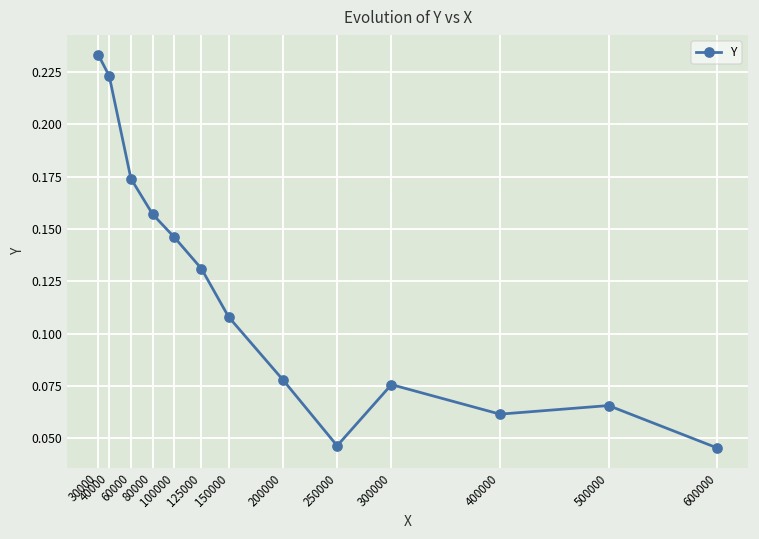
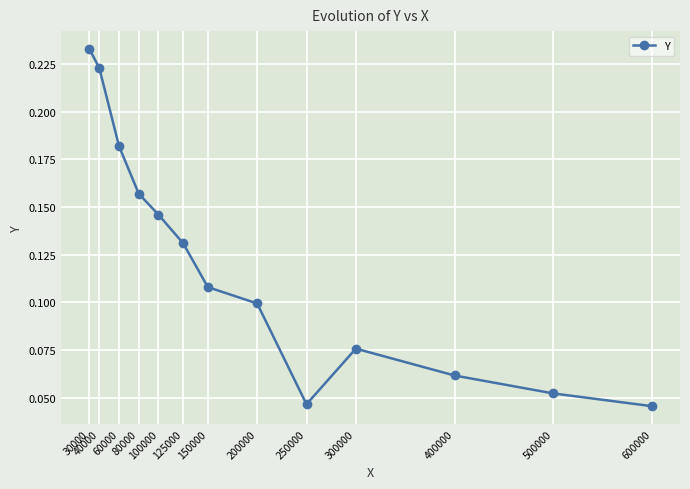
  {
    "30000": 0.233,
    "40000": 0.223,
-   "60000": 0.174,
+   "60000": 0.182,
    "80000": 0.157,
    "100000": 0.146,
    "125000": 0.131,
    "150000": 0.108,
-   "200000": 0.078,
+   "200000": 0.099,
    "250000": 0.047,
    "300000": 0.076,
    "400000": 0.062,
-   "500000": 0.066,
+   "500000": 0.052,
    "600000": 0.046
  }
